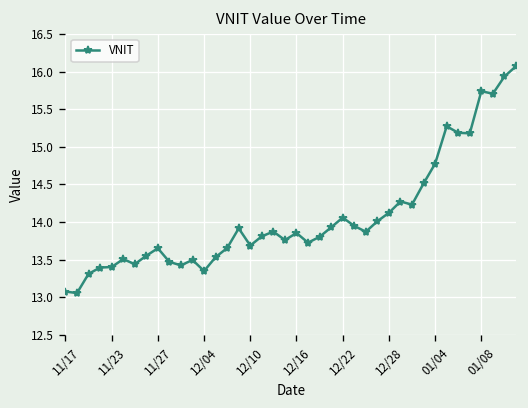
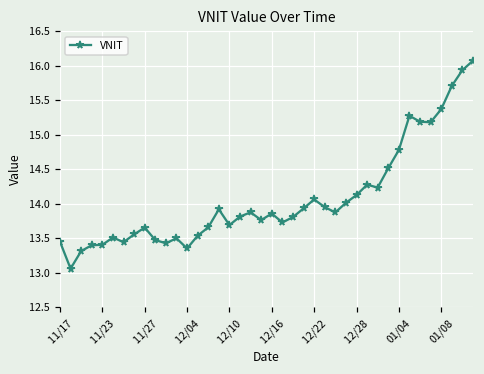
  {
-   "11/17": 13.1,
+   "11/17": 13.4,
    "11/23": 13.4,
    "11/27": 13.7,
    "12/04": 13.3,
    "12/10": 13.7,
    "12/16": 13.9,
    "12/22": 14.1,
    "12/28": 14.1,
    "01/04": 14.8,
-   "01/08": 15.7
+   "01/08": 15.4
  }
